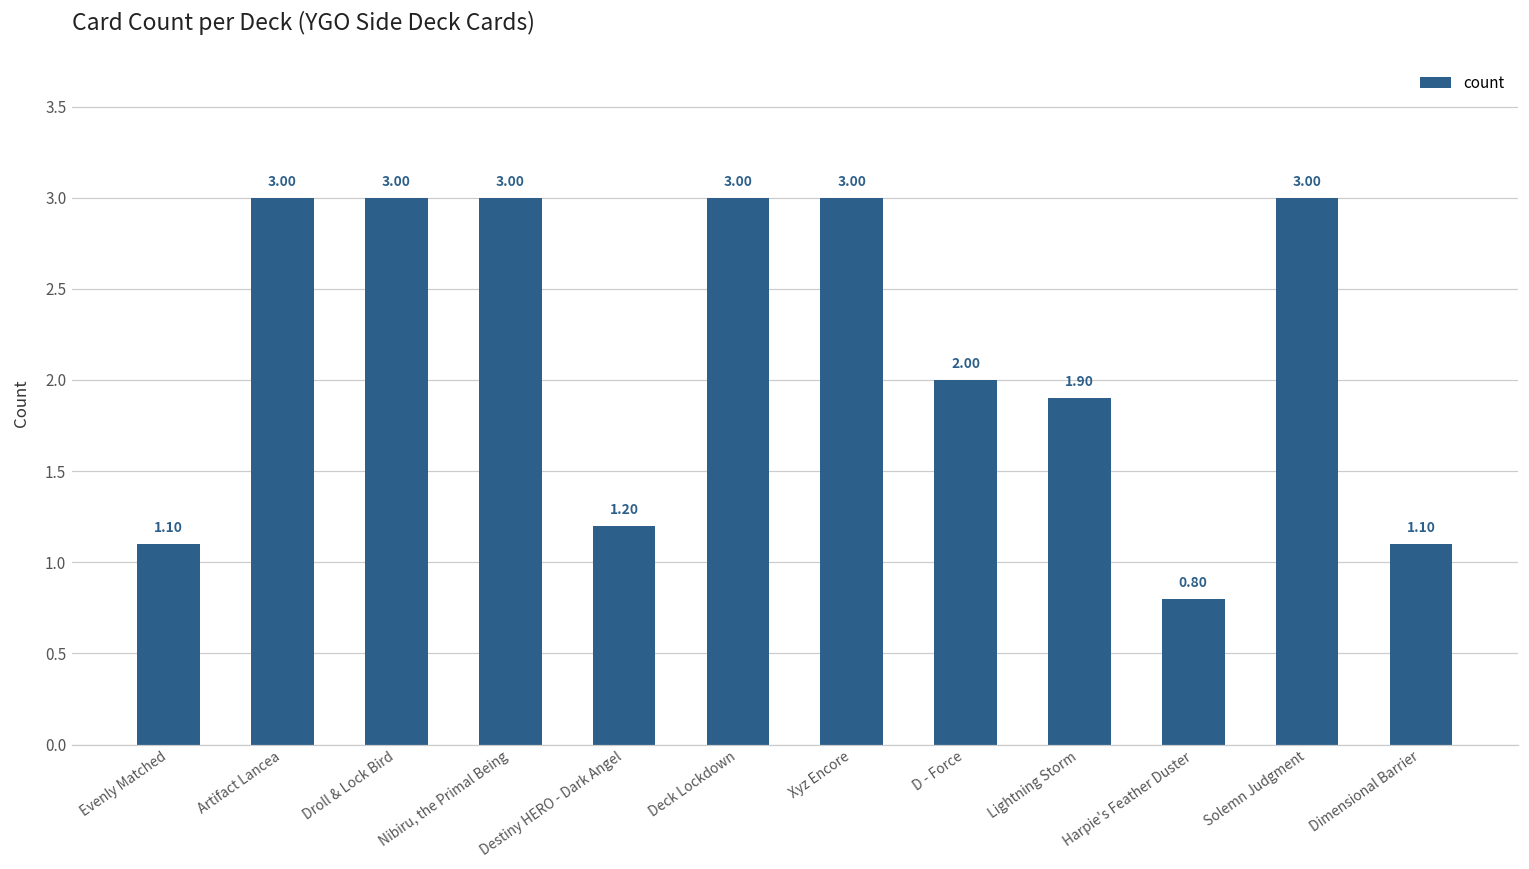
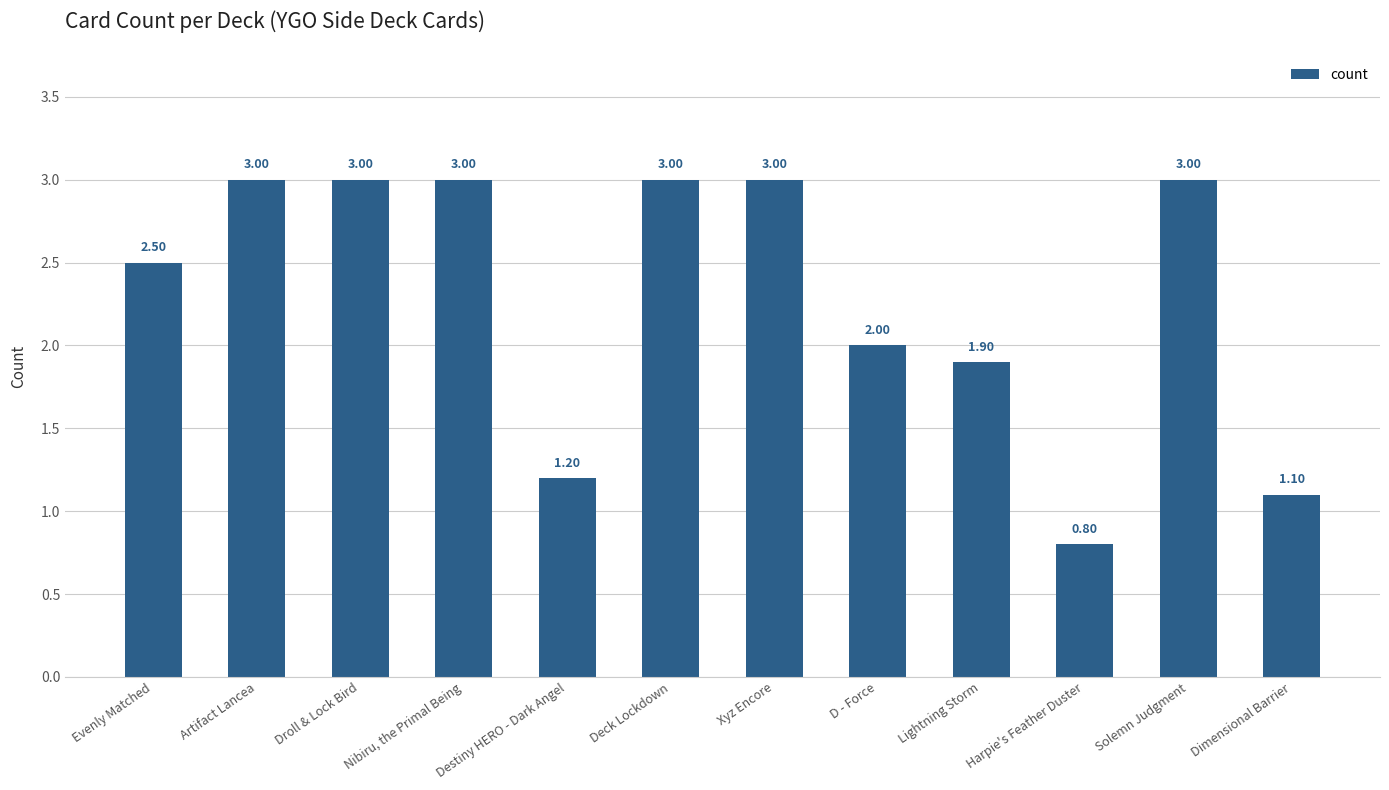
  {
-   "Evenly Matched": 1.10,
+   "Evenly Matched": 2.50,
    "Artifact Lancea": 3.00,
    "Droll & Lock Bird": 3.00,
    "Nibiru, the Primal Being": 3.00,
    "Destiny HERO - Dark Angel": 1.20,
    "Deck Lockdown": 3.00,
    "Xyz Encore": 3.00,
    "D - Force": 2.00,
    "Lightning Storm": 1.90,
    "Harpie's Feather Duster": 0.80,
    "Solemn Judgment": 3.00,
    "Dimensional Barrier": 1.10
  }
